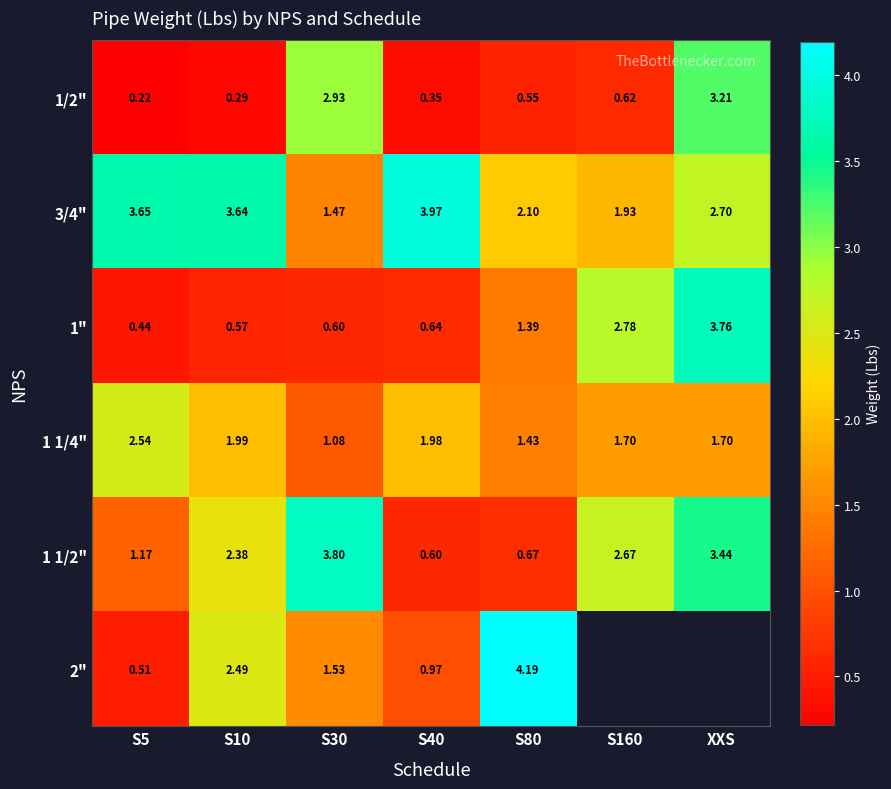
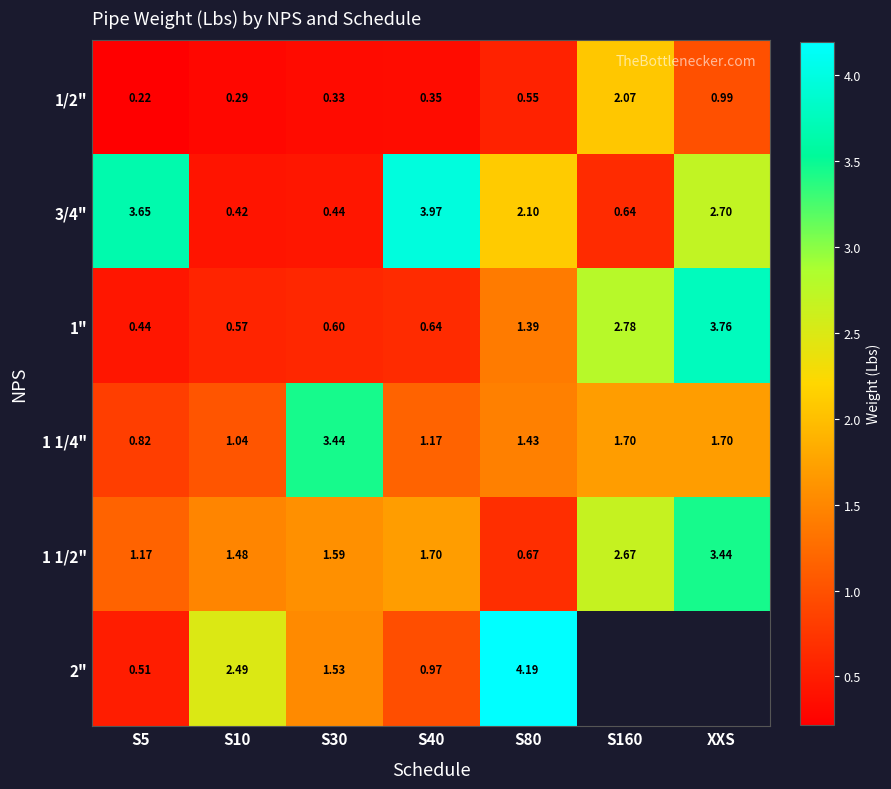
  {
    "1/2\"": {
      "S5": 0.22,
      "S10": 0.29,
-     "S30": 2.93,
+     "S30": 0.33,
      "S40": 0.35,
      "S80": 0.55,
-     "S160": 0.62,
-     "XXS": 3.21
+     "S160": 2.07,
+     "XXS": 0.99
    },
    "3/4\"": {
      "S5": 3.65,
-     "S10": 3.64,
-     "S30": 1.47,
+     "S10": 0.42,
+     "S30": 0.44,
      "S40": 3.97,
      "S80": 2.10,
-     "S160": 1.93,
+     "S160": 0.64,
      "XXS": 2.70
    },
    "1\"": {
      "S5": 0.44,
      "S10": 0.57,
      "S30": 0.60,
      "S40": 0.64,
      "S80": 1.39,
      "S160": 2.78,
      "XXS": 3.76
    },
    "1 1/4\"": {
-     "S5": 2.54,
-     "S10": 1.99,
-     "S30": 1.08,
-     "S40": 1.98,
+     "S5": 0.82,
+     "S10": 1.04,
+     "S30": 3.44,
+     "S40": 1.17,
      "S80": 1.43,
      "S160": 1.70,
      "XXS": 1.70
    },
    "1 1/2\"": {
      "S5": 1.17,
-     "S10": 2.38,
-     "S30": 3.80,
-     "S40": 0.60,
+     "S10": 1.48,
+     "S30": 1.59,
+     "S40": 1.70,
      "S80": 0.67,
      "S160": 2.67,
      "XXS": 3.44
    },
    "2\"": {
      "S5": 0.51,
      "S10": 2.49,
      "S30": 1.53,
      "S40": 0.97,
      "S80": 4.19
    }
  }
